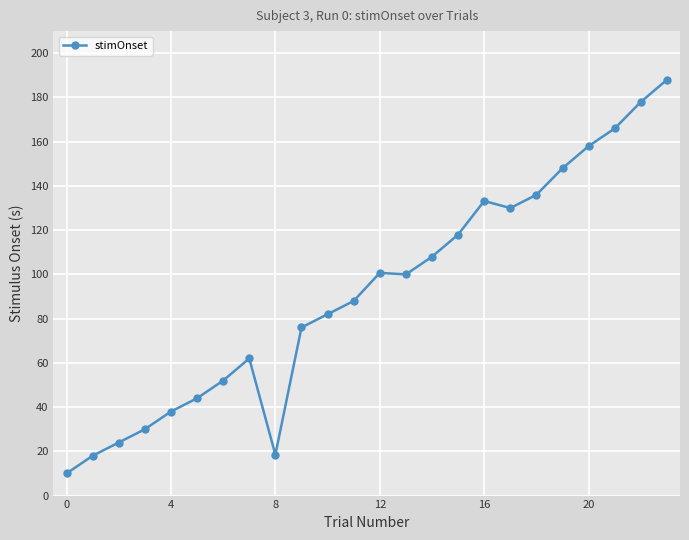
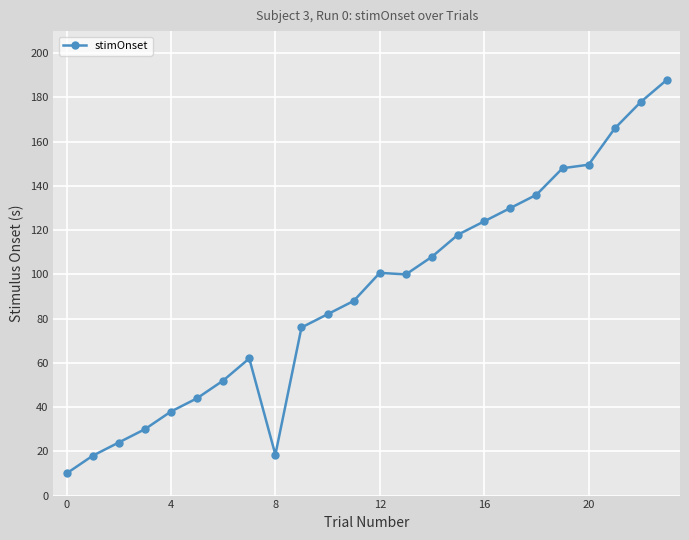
  {
    "0": 10,
    "4": 38,
    "8": 19,
    "12": 101,
-   "16": 133,
-   "20": 158
+   "16": 124,
+   "20": 150
  }
